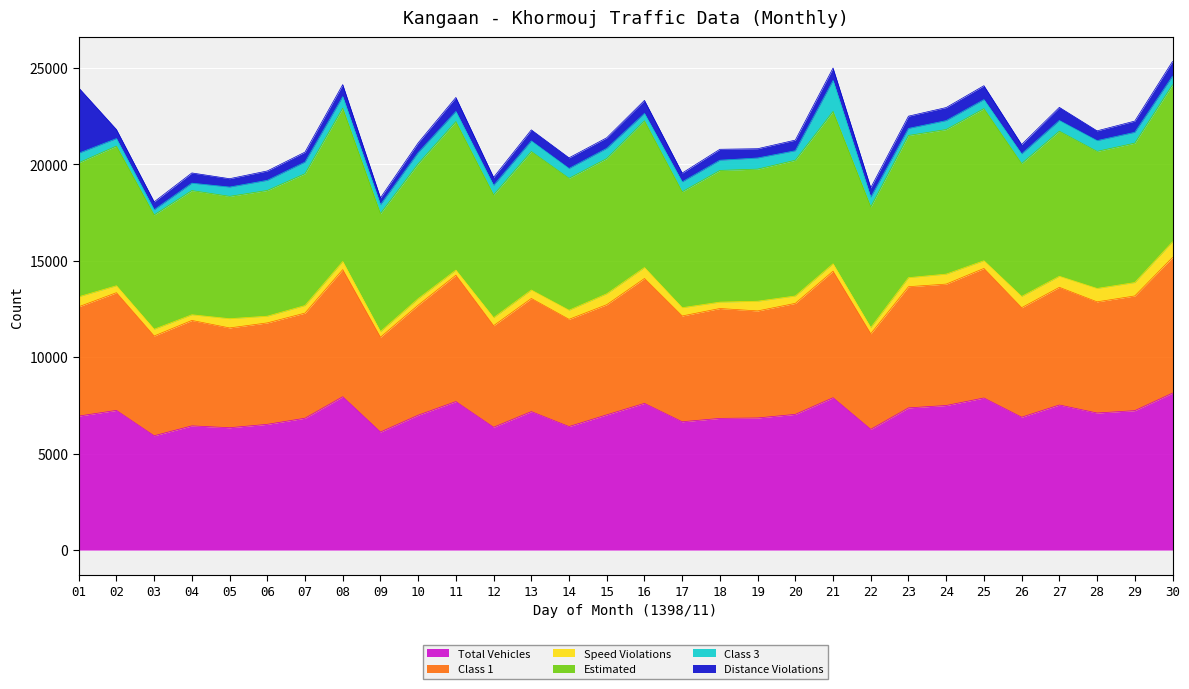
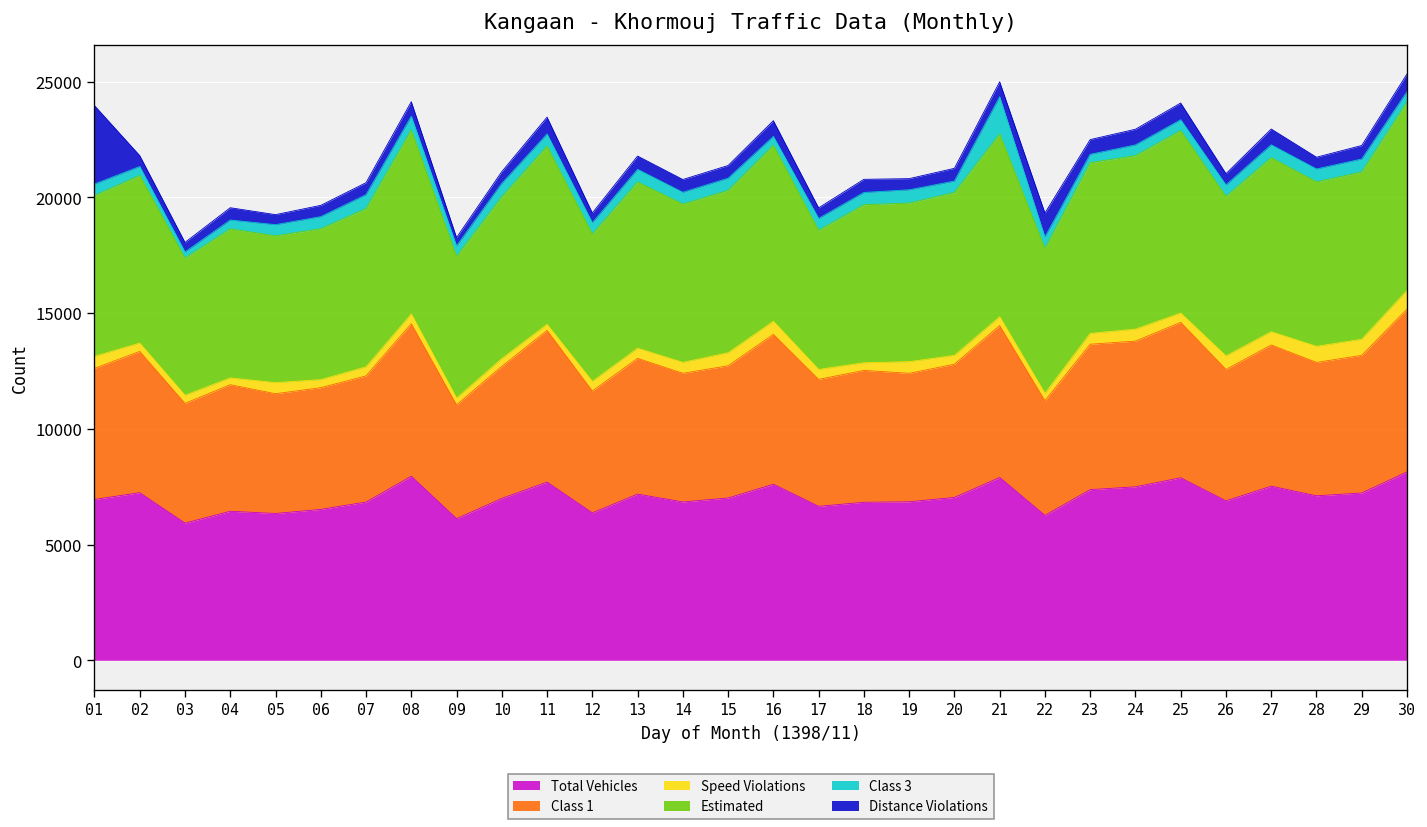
  {
    "Total Vehicles": {
      "01": 6900,
      "02": 7200,
      "03": 5900,
      "04": 6400,
      "05": 6300,
      "06": 6500,
      "07": 6800,
      "08": 8000,
      "09": 6100,
      "10": 7000,
      "11": 7700,
      "12": 6400,
      "13": 7200,
-     "14": 6400,
+     "14": 6800,
      "15": 7000,
      "16": 7600,
      "17": 6700,
      "18": 6800,
      "19": 6800,
      "20": 7000,
      "21": 7900,
      "22": 6300,
      "23": 7400,
      "24": 7500,
      "25": 7900,
      "26": 6900,
      "27": 7500,
      "28": 7100,
      "29": 7200,
      "30": 8100
    },
    "Class 1": {
      "01": 5700,
      "02": 6100,
      "03": 5200,
      "04": 5500,
      "05": 5200,
      "06": 5300,
      "07": 5400,
      "08": 6600,
      "09": 4900,
      "10": 5700,
      "11": 6600,
      "12": 5300,
      "13": 5900,
      "14": 5600,
      "15": 5700,
      "16": 6500,
      "17": 5500,
      "18": 5700,
      "19": 5500,
      "20": 5800,
      "21": 6600,
      "22": 5000,
      "23": 6300,
      "24": 6300,
      "25": 6700,
      "26": 5700,
      "27": 6100,
      "28": 5800,
      "29": 5900,
      "30": 7000
    },
    "Speed Violations": {
      "01": 500,
      "02": 400,
      "03": 300,
      "04": 300,
      "05": 500,
      "06": 300,
      "07": 400,
      "08": 400,
      "09": 300,
      "10": 300,
      "11": 300,
      "12": 400,
      "13": 400,
      "14": 500,
      "15": 600,
      "16": 600,
      "17": 400,
      "18": 300,
      "19": 500,
      "20": 400,
      "21": 400,
      "22": 300,
      "23": 500,
      "24": 500,
      "25": 400,
      "26": 600,
      "27": 600,
      "28": 700,
      "29": 700,
      "30": 800
    },
    "Estimated": {
      "01": 6900,
      "02": 7200,
      "03": 5900,
      "04": 6400,
      "05": 6300,
      "06": 6500,
      "07": 6800,
      "08": 8000,
      "09": 6100,
      "10": 7000,
      "11": 7700,
      "12": 6400,
      "13": 7200,
      "14": 6800,
      "15": 7000,
      "16": 7600,
      "17": 6000,
      "18": 6800,
      "19": 6800,
      "20": 7000,
      "21": 7900,
      "22": 6300,
      "23": 7400,
      "24": 7500,
      "25": 7900,
      "26": 6900,
      "27": 7500,
      "28": 7100,
      "29": 7200,
      "30": 8100
    },
    "Class 3": {
      "01": 500,
      "02": 400,
      "03": 300,
      "04": 400,
      "05": 500,
      "06": 500,
      "07": 600,
      "08": 600,
      "09": 500,
      "10": 600,
      "11": 500,
      "12": 500,
      "13": 500,
      "14": 500,
      "15": 500,
      "16": 400,
      "17": 500,
      "18": 500,
      "19": 600,
      "20": 500,
      "21": 1600,
      "22": 500,
      "23": 400,
      "24": 500,
      "25": 500,
      "26": 500,
      "27": 600,
      "28": 600,
      "29": 600,
      "30": 400
    },
    "Distance Violations": {
      "01": 3400,
      "02": 500,
      "03": 400,
      "04": 500,
      "05": 400,
      "06": 500,
      "07": 500,
      "08": 600,
      "09": 400,
      "10": 500,
      "11": 700,
      "12": 400,
      "13": 600,
      "14": 600,
      "15": 500,
      "16": 700,
      "17": 500,
      "18": 600,
      "19": 500,
      "20": 600,
      "21": 600,
-     "22": 500,
+     "22": 1000,
      "23": 600,
      "24": 700,
      "25": 700,
      "26": 500,
      "27": 700,
      "28": 500,
      "29": 600,
      "30": 800
    }
  }
